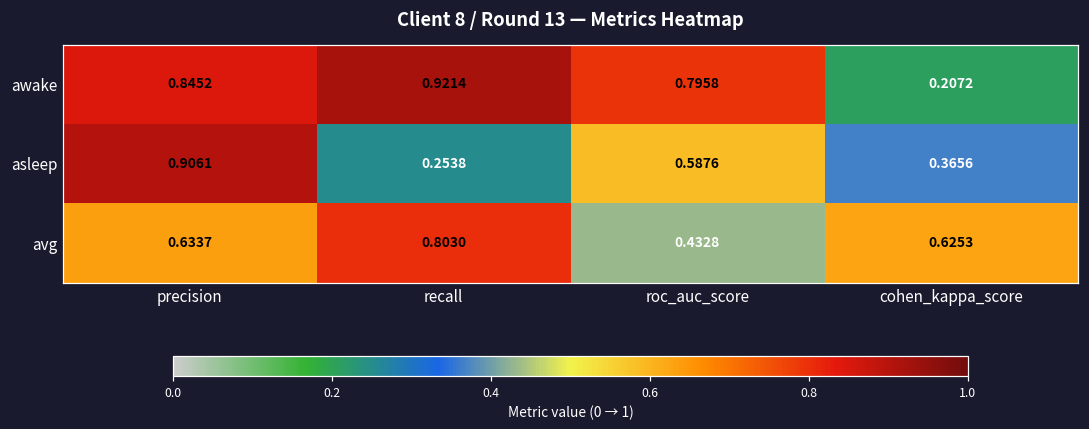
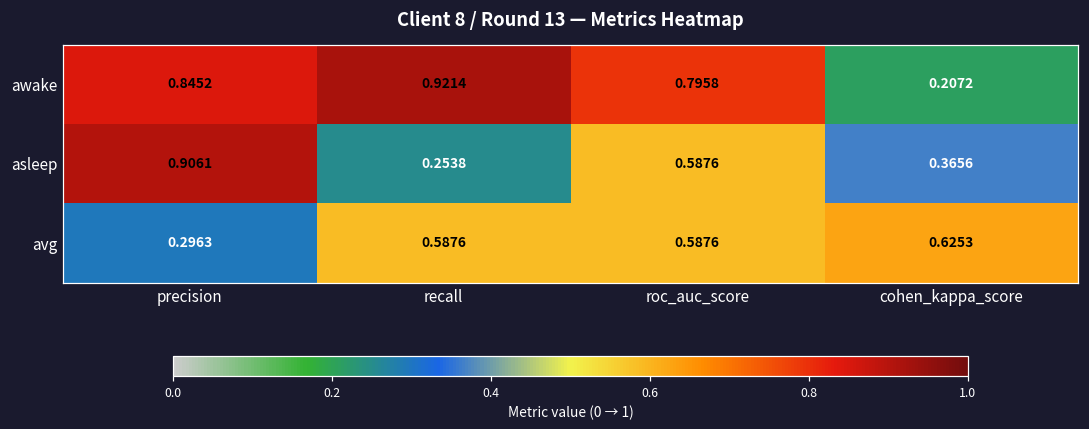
  {
    "awake": {
      "precision": 0.8452,
      "recall": 0.9214,
      "roc_auc_score": 0.7958,
      "cohen_kappa_score": 0.2072
    },
    "asleep": {
      "precision": 0.9061,
      "recall": 0.2538,
      "roc_auc_score": 0.5876,
      "cohen_kappa_score": 0.3656
    },
    "avg": {
-     "precision": 0.6337,
-     "recall": 0.8030,
-     "roc_auc_score": 0.4328,
+     "precision": 0.2963,
+     "recall": 0.5876,
+     "roc_auc_score": 0.5876,
      "cohen_kappa_score": 0.6253
    }
  }
